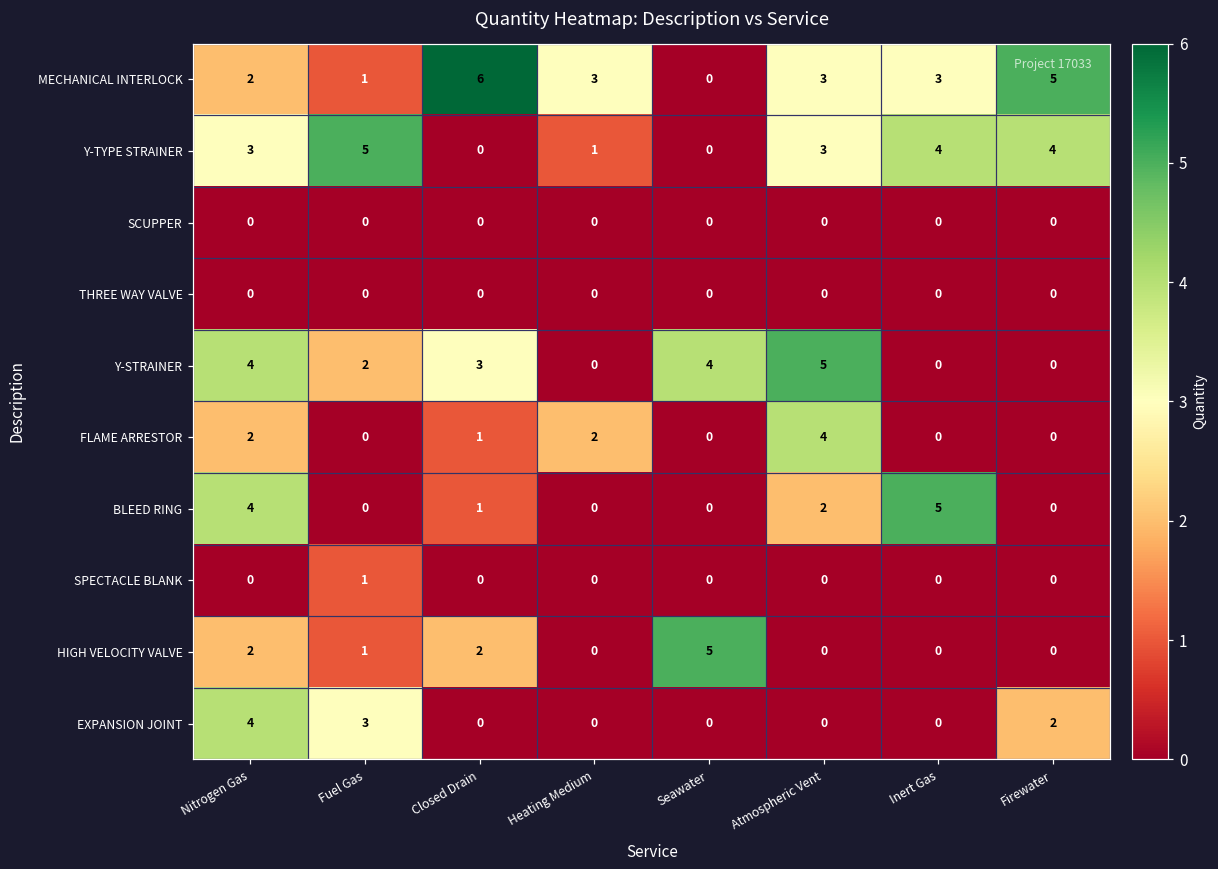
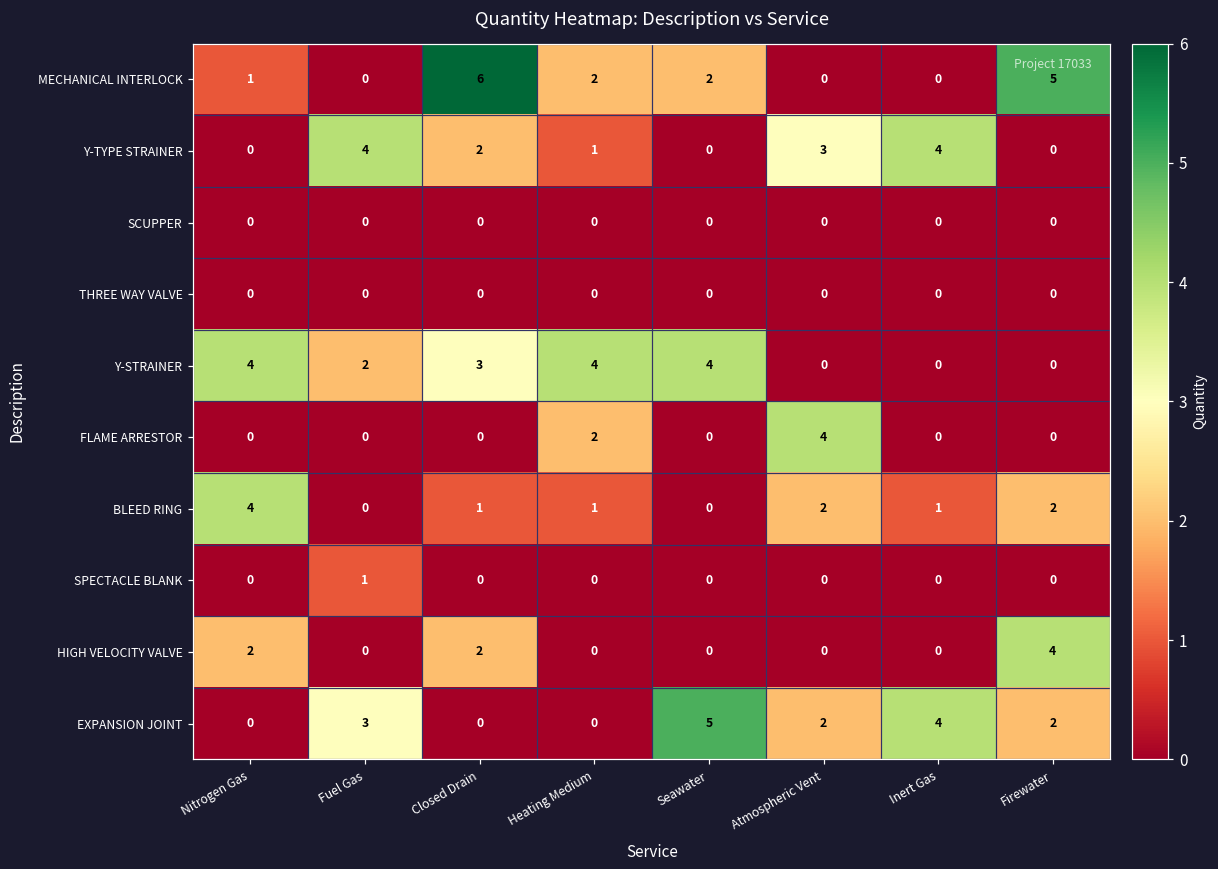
  {
    "MECHANICAL INTERLOCK": {
-     "Nitrogen Gas": 2,
-     "Fuel Gas": 1,
+     "Nitrogen Gas": 1,
+     "Fuel Gas": 0,
      "Closed Drain": 6,
-     "Heating Medium": 3,
-     "Seawater": 0,
-     "Atmospheric Vent": 3,
-     "Inert Gas": 3
+     "Heating Medium": 2,
+     "Seawater": 2,
+     "Atmospheric Vent": 0,
+     "Inert Gas": 0
    },
    "Y-TYPE STRAINER": {
-     "Nitrogen Gas": 3,
-     "Fuel Gas": 5,
-     "Closed Drain": 0,
+     "Nitrogen Gas": 0,
+     "Fuel Gas": 4,
+     "Closed Drain": 2,
      "Heating Medium": 1,
      "Seawater": 0,
      "Atmospheric Vent": 3,
      "Inert Gas": 4,
-     "Firewater": 4
+     "Firewater": 0
    },
    "SCUPPER": {
      "Nitrogen Gas": 0,
      "Fuel Gas": 0,
      "Closed Drain": 0,
      "Heating Medium": 0,
      "Seawater": 0,
      "Atmospheric Vent": 0,
      "Inert Gas": 0,
      "Firewater": 0
    },
    "THREE WAY VALVE": {
      "Nitrogen Gas": 0,
      "Fuel Gas": 0,
      "Closed Drain": 0,
      "Heating Medium": 0,
      "Seawater": 0,
      "Atmospheric Vent": 0,
      "Inert Gas": 0,
      "Firewater": 0
    },
    "Y-STRAINER": {
      "Nitrogen Gas": 4,
      "Fuel Gas": 2,
      "Closed Drain": 3,
-     "Heating Medium": 0,
+     "Heating Medium": 4,
      "Seawater": 4,
-     "Atmospheric Vent": 5,
+     "Atmospheric Vent": 0,
      "Inert Gas": 0,
      "Firewater": 0
    },
    "FLAME ARRESTOR": {
-     "Nitrogen Gas": 2,
+     "Nitrogen Gas": 0,
      "Fuel Gas": 0,
-     "Closed Drain": 1,
+     "Closed Drain": 0,
      "Heating Medium": 2,
      "Seawater": 0,
      "Atmospheric Vent": 4,
      "Inert Gas": 0,
      "Firewater": 0
    },
    "BLEED RING": {
      "Nitrogen Gas": 4,
      "Fuel Gas": 0,
      "Closed Drain": 1,
-     "Heating Medium": 0,
+     "Heating Medium": 1,
      "Seawater": 0,
      "Atmospheric Vent": 2,
-     "Inert Gas": 5,
-     "Firewater": 0
+     "Inert Gas": 1,
+     "Firewater": 2
    },
    "SPECTACLE BLANK": {
      "Nitrogen Gas": 0,
      "Fuel Gas": 1,
      "Closed Drain": 0,
      "Heating Medium": 0,
      "Seawater": 0,
      "Atmospheric Vent": 0,
      "Inert Gas": 0,
      "Firewater": 0
    },
    "HIGH VELOCITY VALVE": {
      "Nitrogen Gas": 2,
-     "Fuel Gas": 1,
+     "Fuel Gas": 0,
      "Closed Drain": 2,
      "Heating Medium": 0,
-     "Seawater": 5,
+     "Seawater": 0,
      "Atmospheric Vent": 0,
      "Inert Gas": 0,
-     "Firewater": 0
+     "Firewater": 4
    },
    "EXPANSION JOINT": {
-     "Nitrogen Gas": 4,
+     "Nitrogen Gas": 0,
      "Fuel Gas": 3,
      "Closed Drain": 0,
      "Heating Medium": 0,
-     "Seawater": 0,
-     "Atmospheric Vent": 0,
-     "Inert Gas": 0,
+     "Seawater": 5,
+     "Atmospheric Vent": 2,
+     "Inert Gas": 4,
      "Firewater": 2
    }
  }
